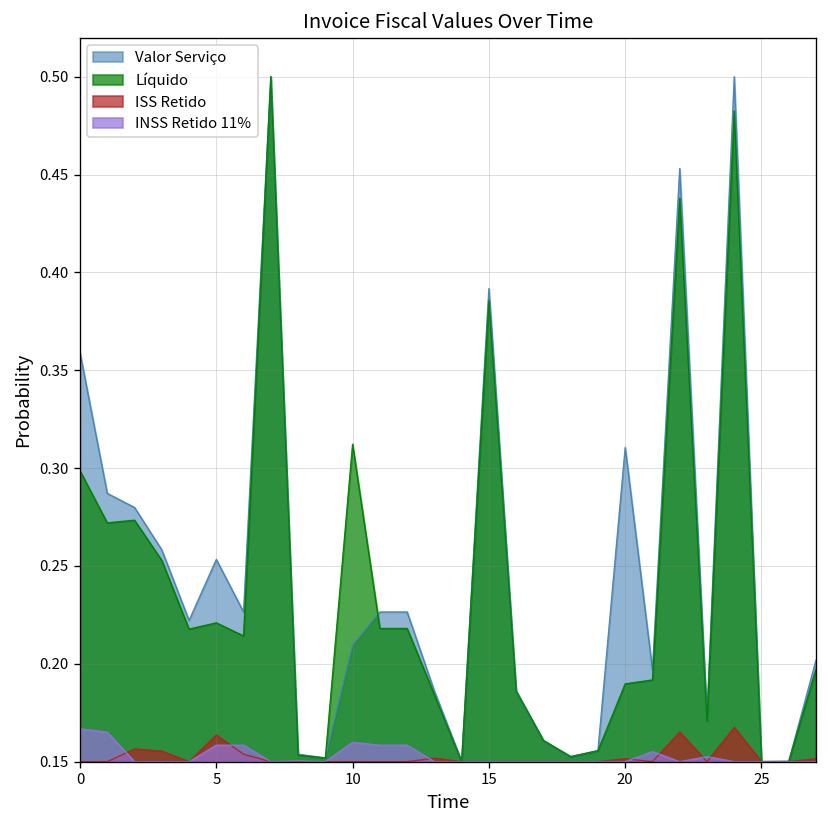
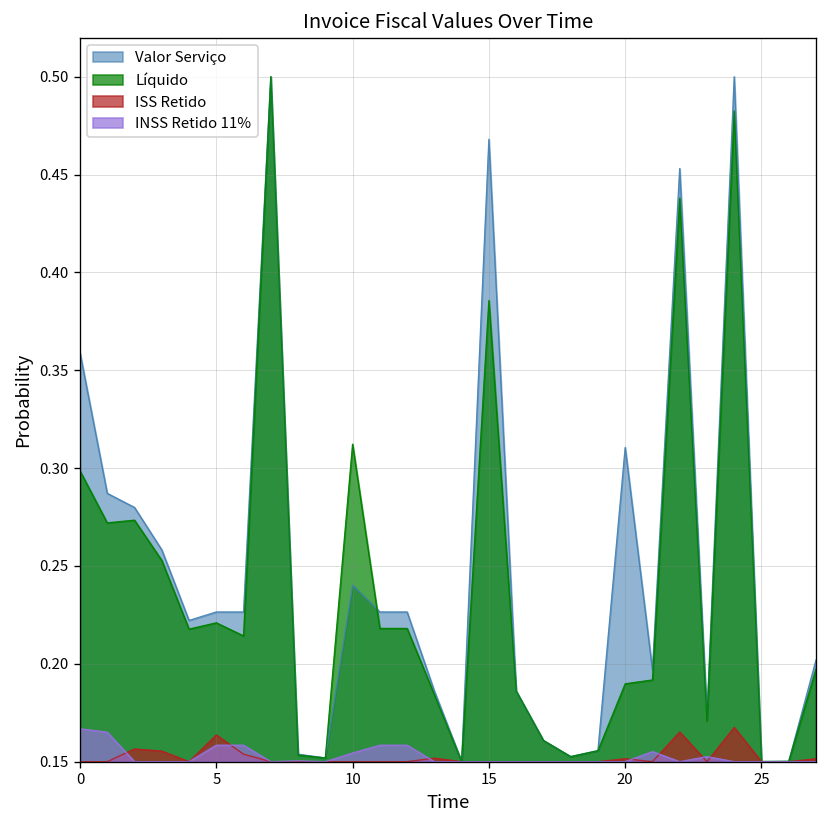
  {
    "Valor Serviço": {
      "0": 0.359,
-     "5": 0.253,
-     "10": 0.209,
-     "15": 0.392,
+     "5": 0.226,
+     "10": 0.240,
+     "15": 0.468,
      "20": 0.311
    },
    "Líquido": {
      "0": 0.299,
      "5": 0.221,
      "10": 0.312,
      "15": 0.386,
      "20": 0.190
    },
    "ISS Retido": {
      "0": 0.150,
      "5": 0.164,
      "10": 0.150
    },
    "INSS Retido 11%": {
      "0": 0.167,
      "5": 0.158,
-     "10": 0.160
+     "10": 0.154
    }
  }
